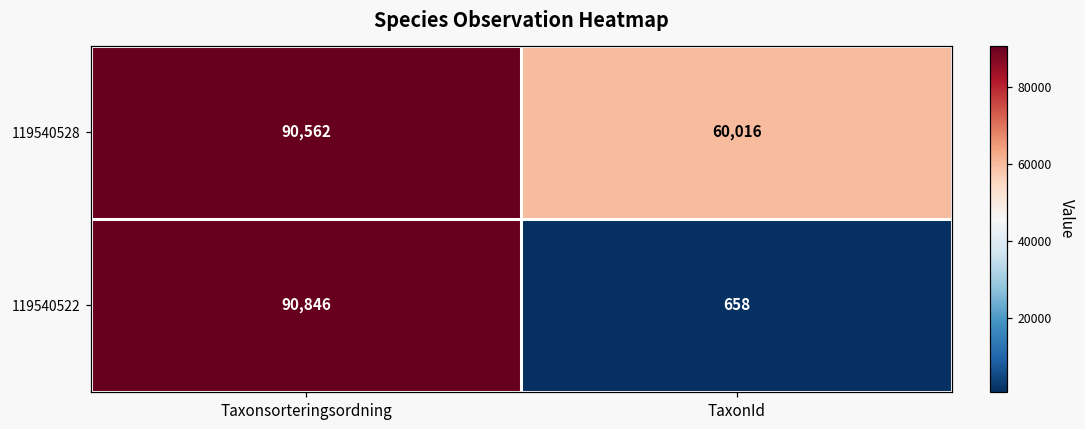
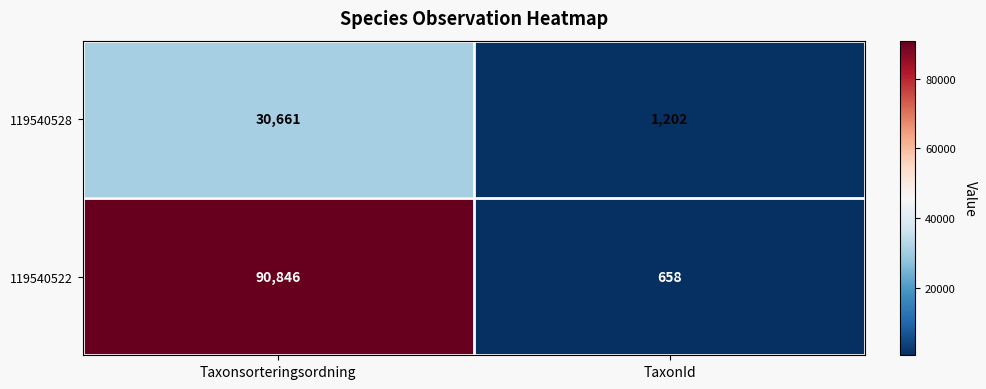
  {
    "119540528": {
-     "Taxonsorteringsordning": "90,562",
-     "TaxonId": "60,016"
+     "Taxonsorteringsordning": "30,661",
+     "TaxonId": "1,202"
    },
    "119540522": {
      "Taxonsorteringsordning": "90,846",
      "TaxonId": "658"
    }
  }
